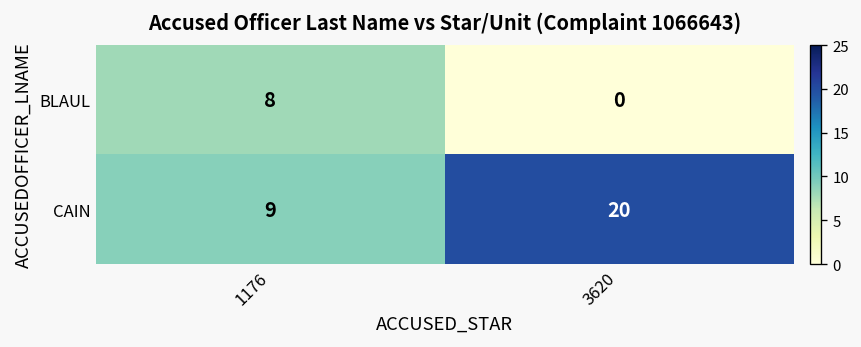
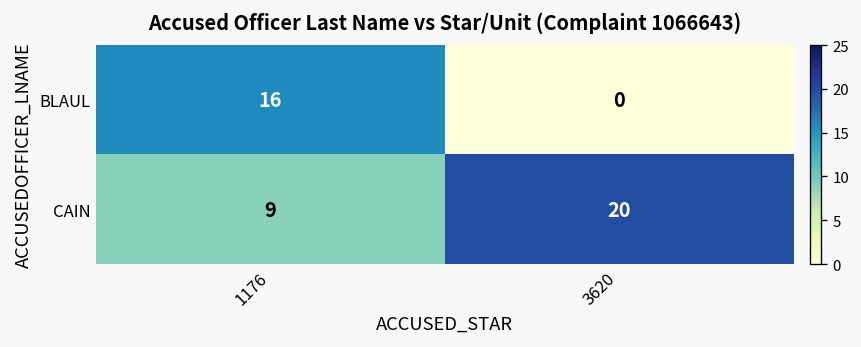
  {
    "BLAUL": {
-     "1176": 8,
+     "1176": 16,
      "3620": 0
    },
    "CAIN": {
      "1176": 9,
      "3620": 20
    }
  }
